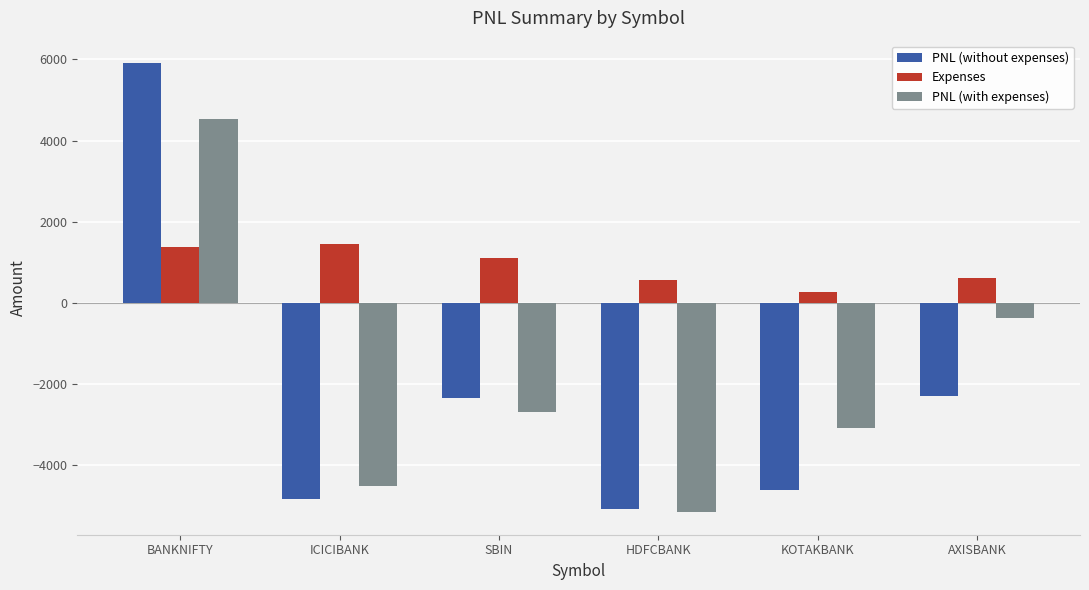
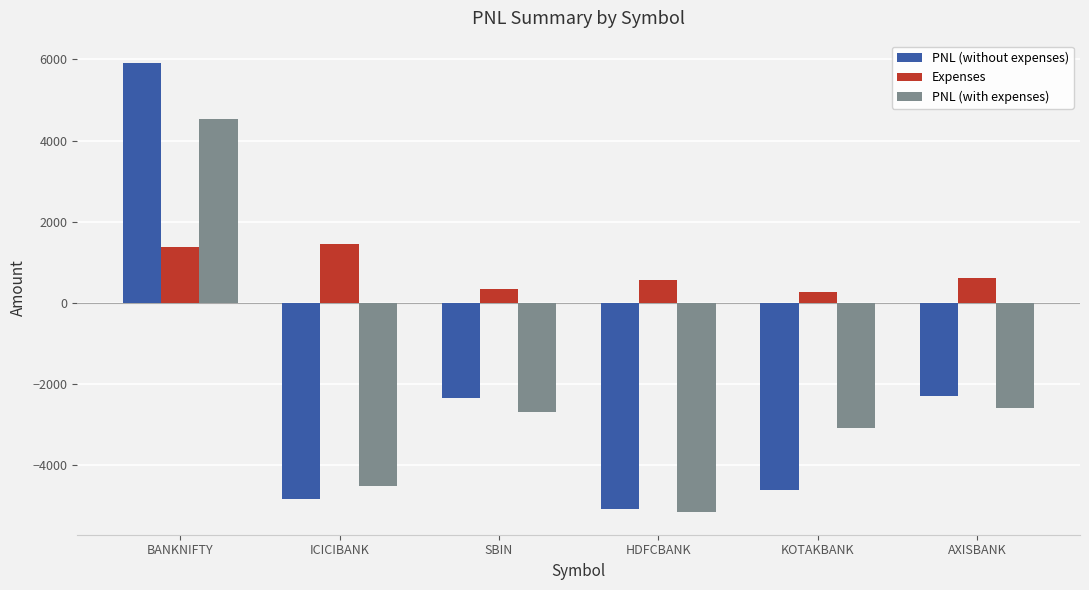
  {
    "PNL (without expenses)": {
      "BANKNIFTY": 5900,
      "ICICIBANK": -4800,
      "SBIN": -2400,
      "HDFCBANK": -5100,
      "KOTAKBANK": -4600,
      "AXISBANK": -2300
    },
    "Expenses": {
      "BANKNIFTY": 1400,
      "ICICIBANK": 1400,
-     "SBIN": 1100,
+     "SBIN": 300,
      "HDFCBANK": 500,
      "KOTAKBANK": 300,
      "AXISBANK": 600
    },
    "PNL (with expenses)": {
      "BANKNIFTY": 4500,
      "ICICIBANK": -4500,
      "SBIN": -2700,
      "HDFCBANK": -5200,
      "KOTAKBANK": -3100,
-     "AXISBANK": -400
+     "AXISBANK": -2600
    }
  }
